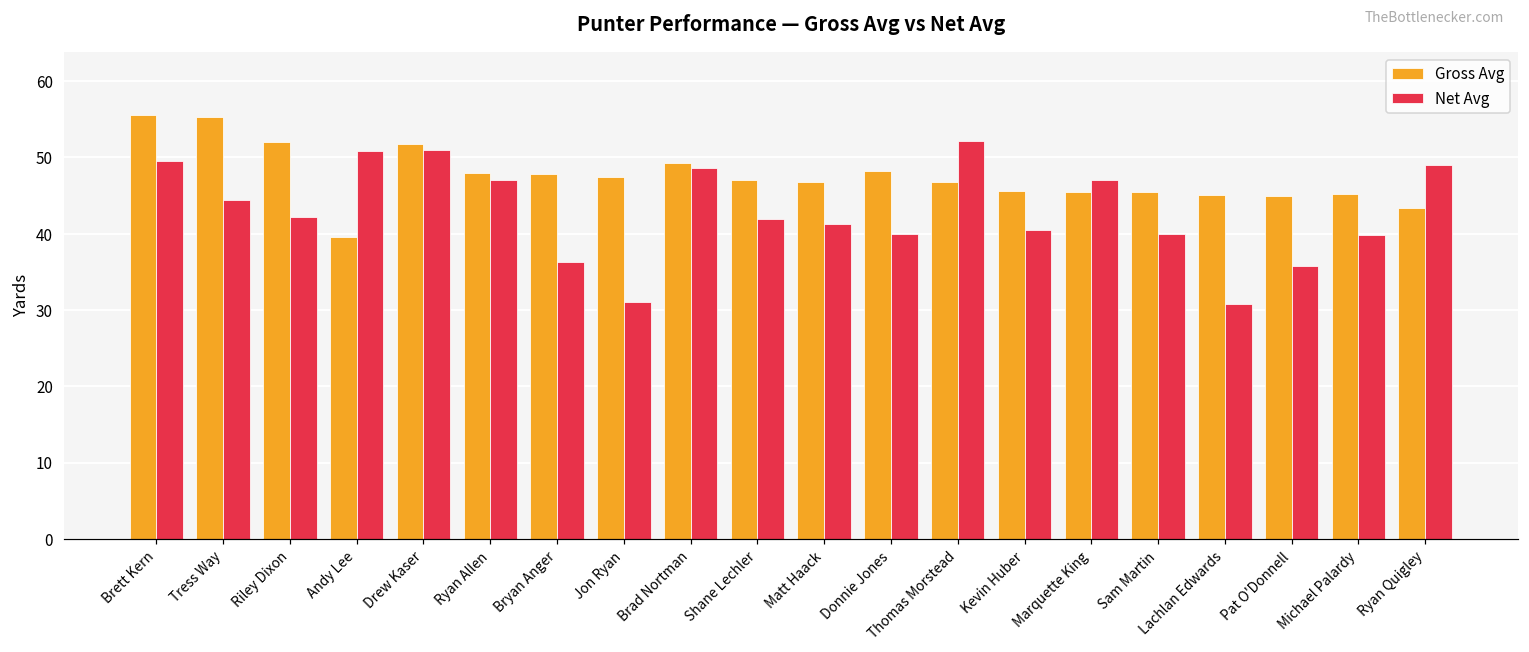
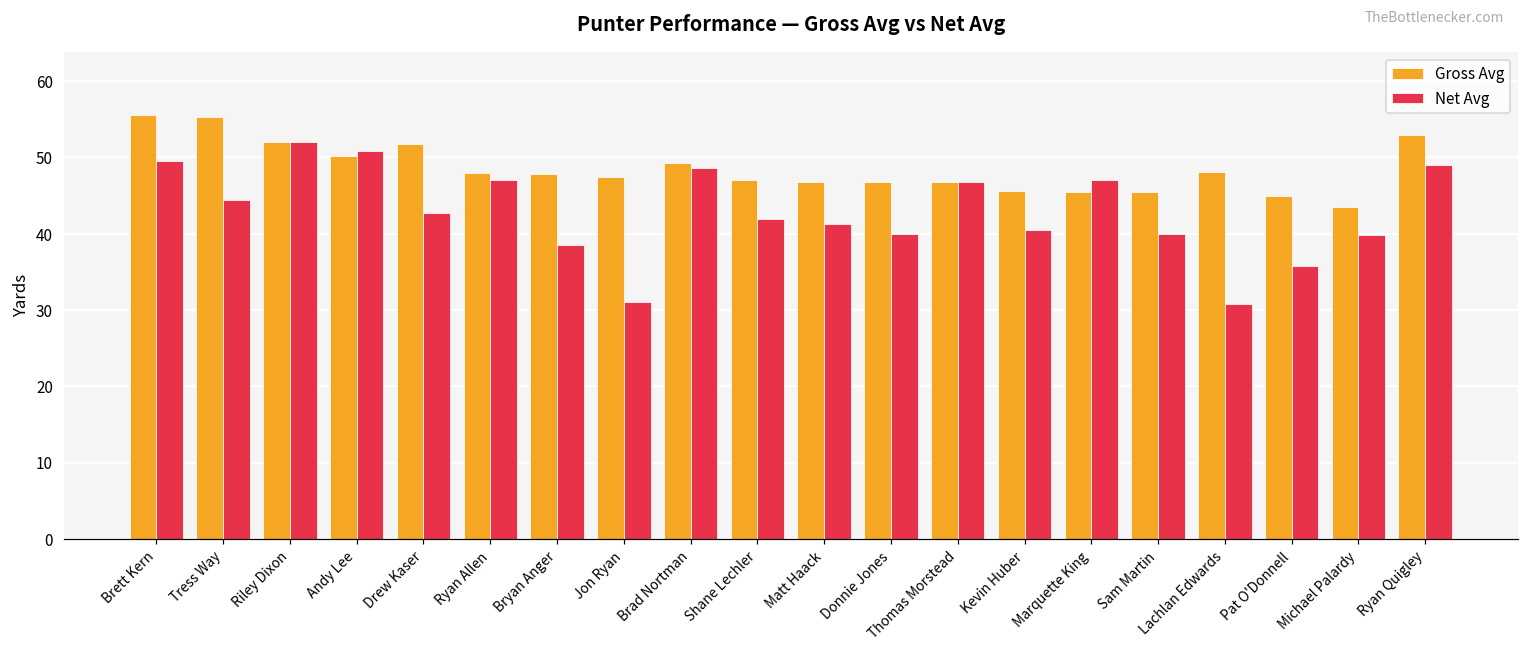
  {
    "Gross Avg": {
      "Brett Kern": 56,
      "Tress Way": 55,
      "Riley Dixon": 52,
-     "Andy Lee": 40,
+     "Andy Lee": 50,
      "Drew Kaser": 52,
      "Ryan Allen": 48,
      "Bryan Anger": 48,
      "Jon Ryan": 47,
      "Brad Nortman": 49,
      "Shane Lechler": 47,
      "Matt Haack": 47,
-     "Donnie Jones": 48,
+     "Donnie Jones": 47,
      "Thomas Morstead": 47,
      "Kevin Huber": 46,
      "Marquette King": 46,
      "Sam Martin": 46,
-     "Lachlan Edwards": 45,
+     "Lachlan Edwards": 48,
      "Pat O'Donnell": 45,
-     "Michael Palardy": 45,
-     "Ryan Quigley": 43
+     "Michael Palardy": 44,
+     "Ryan Quigley": 53
    },
    "Net Avg": {
      "Brett Kern": 50,
      "Tress Way": 44,
-     "Riley Dixon": 42,
+     "Riley Dixon": 52,
      "Andy Lee": 51,
-     "Drew Kaser": 51,
+     "Drew Kaser": 43,
      "Ryan Allen": 47,
-     "Bryan Anger": 36,
+     "Bryan Anger": 39,
      "Jon Ryan": 31,
      "Brad Nortman": 49,
      "Shane Lechler": 42,
      "Matt Haack": 41,
      "Donnie Jones": 40,
-     "Thomas Morstead": 52,
+     "Thomas Morstead": 47,
      "Kevin Huber": 41,
      "Marquette King": 47,
      "Sam Martin": 40,
      "Lachlan Edwards": 31,
      "Pat O'Donnell": 36,
      "Michael Palardy": 40,
      "Ryan Quigley": 49
    }
  }
